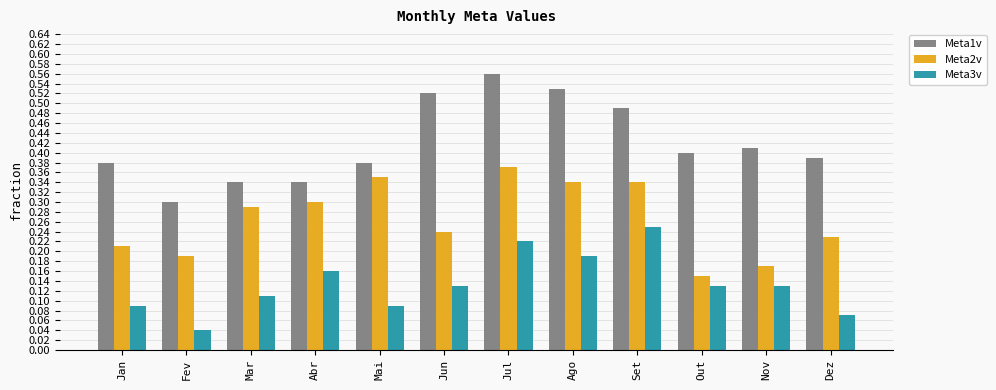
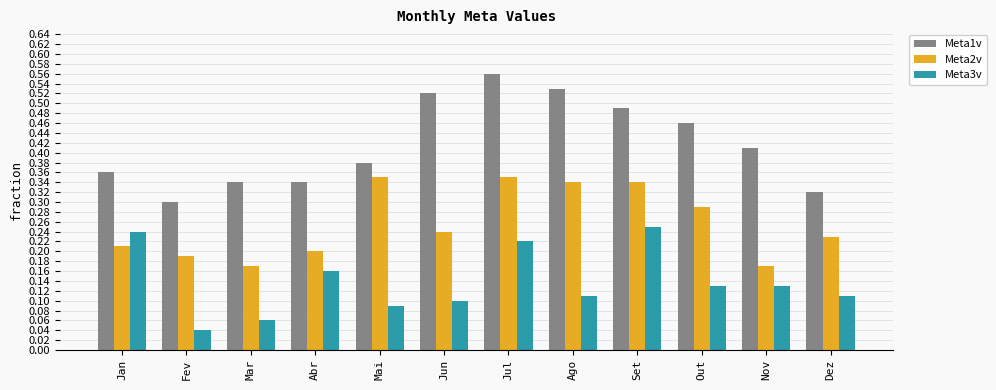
  {
    "Meta1v": {
-     "Jan": 0.38,
+     "Jan": 0.36,
      "Fev": 0.30,
      "Mar": 0.34,
      "Abr": 0.34,
      "Mai": 0.38,
      "Jun": 0.52,
      "Jul": 0.56,
      "Ago": 0.53,
      "Set": 0.49,
-     "Out": 0.40,
+     "Out": 0.46,
      "Nov": 0.41,
-     "Dez": 0.39
+     "Dez": 0.32
    },
    "Meta2v": {
      "Jan": 0.21,
      "Fev": 0.19,
-     "Mar": 0.29,
-     "Abr": 0.3,
+     "Mar": 0.17,
+     "Abr": 0.2,
      "Mai": 0.35,
      "Jun": 0.24,
-     "Jul": 0.37,
+     "Jul": 0.35,
      "Ago": 0.34,
      "Set": 0.34,
-     "Out": 0.15,
+     "Out": 0.29,
      "Nov": 0.17,
      "Dez": 0.23
    },
    "Meta3v": {
-     "Jan": 0.09,
+     "Jan": 0.24,
      "Fev": 0.04,
-     "Mar": 0.11,
+     "Mar": 0.06,
      "Abr": 0.16,
      "Mai": 0.09,
-     "Jun": 0.13,
+     "Jun": 0.10,
      "Jul": 0.22,
-     "Ago": 0.19,
+     "Ago": 0.11,
      "Set": 0.25,
      "Out": 0.13,
      "Nov": 0.13,
-     "Dez": 0.07
+     "Dez": 0.11
    }
  }
